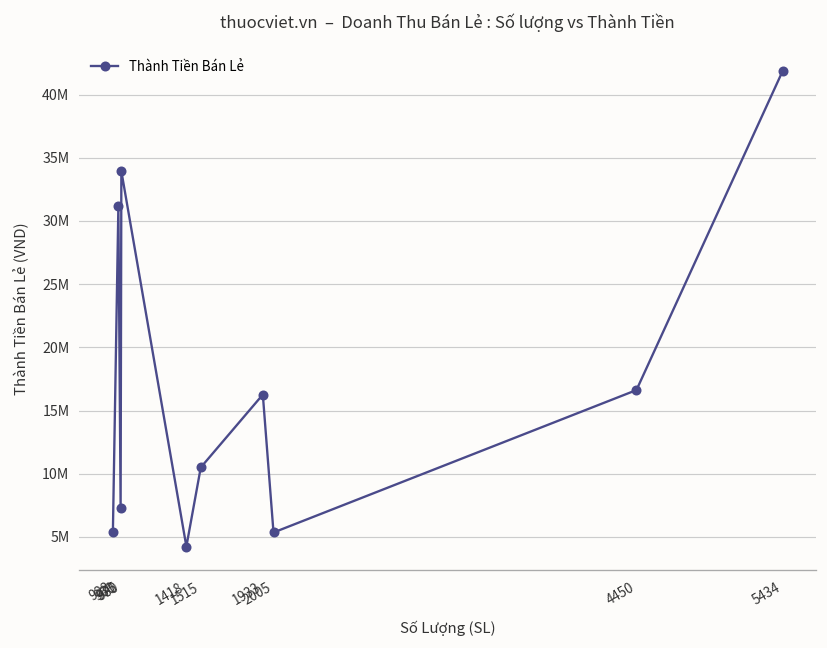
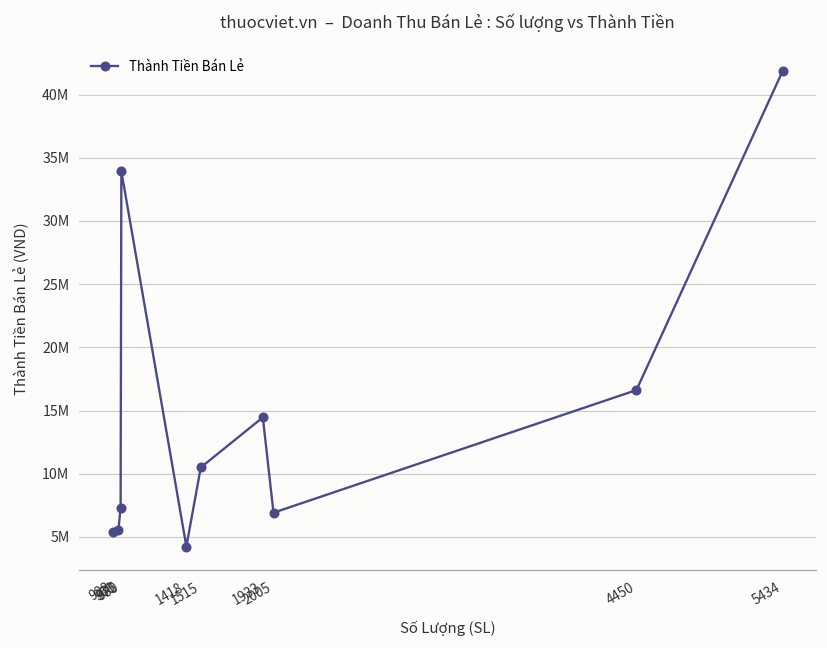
  {
    "923": 5400000,
-   "960": 31200000,
+   "960": 5500000,
    "975": 7300000,
    "980": 33900000,
    "1418": 4200000,
    "1515": 10500000,
-   "1933": 16300000,
-   "2005": 5400000,
+   "1933": 14500000,
+   "2005": 6900000,
    "4450": 16600000,
    "5434": 41800000
  }
